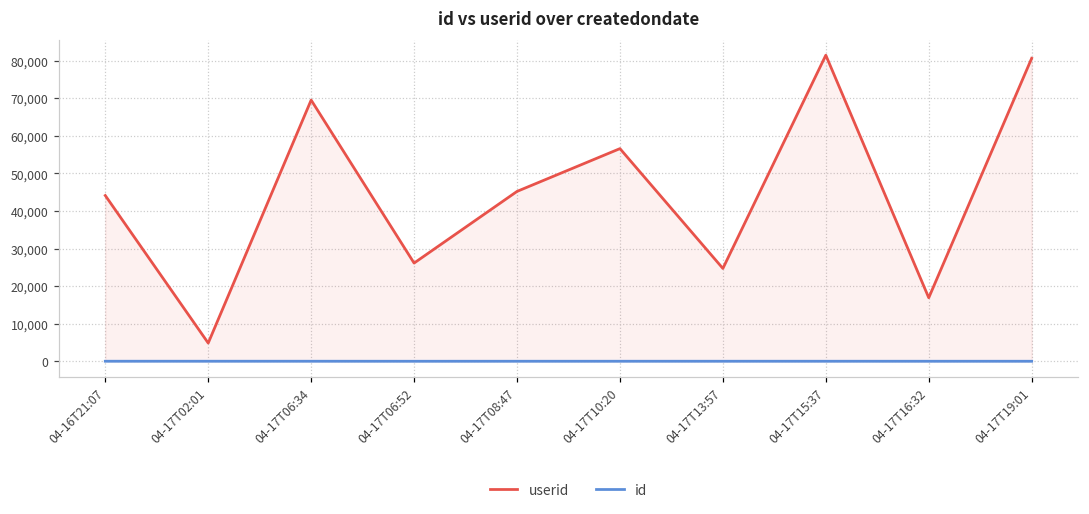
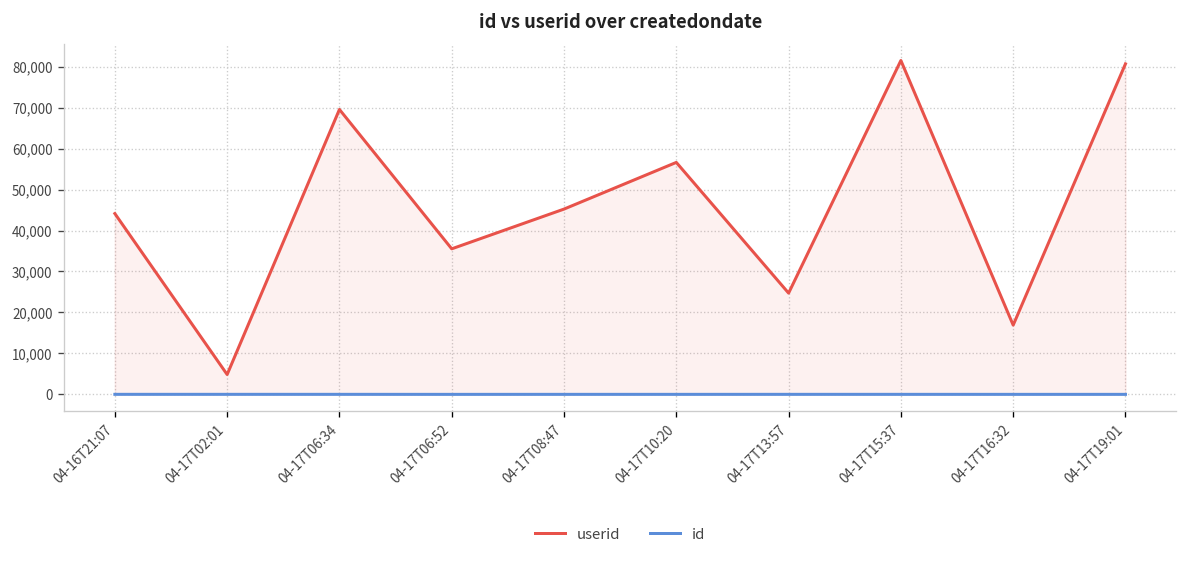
  {
    "userid": {
      "04-16T21:07": "44,000",
      "04-17T02:01": "5,000",
      "04-17T06:34": "70,000",
-     "04-17T06:52": "26,000",
+     "04-17T06:52": "36,000",
      "04-17T08:47": "45,000",
      "04-17T10:20": "57,000",
      "04-17T13:57": "25,000",
      "04-17T15:37": "82,000",
      "04-17T16:32": "17,000",
      "04-17T19:01": "81,000"
    },
    "id": {
      "04-16T21:07": "0",
      "04-17T02:01": "0",
      "04-17T06:34": "0",
      "04-17T06:52": "0",
      "04-17T08:47": "0",
      "04-17T10:20": "0",
      "04-17T13:57": "0",
      "04-17T15:37": "0",
      "04-17T16:32": "0",
      "04-17T19:01": "0"
    }
  }
